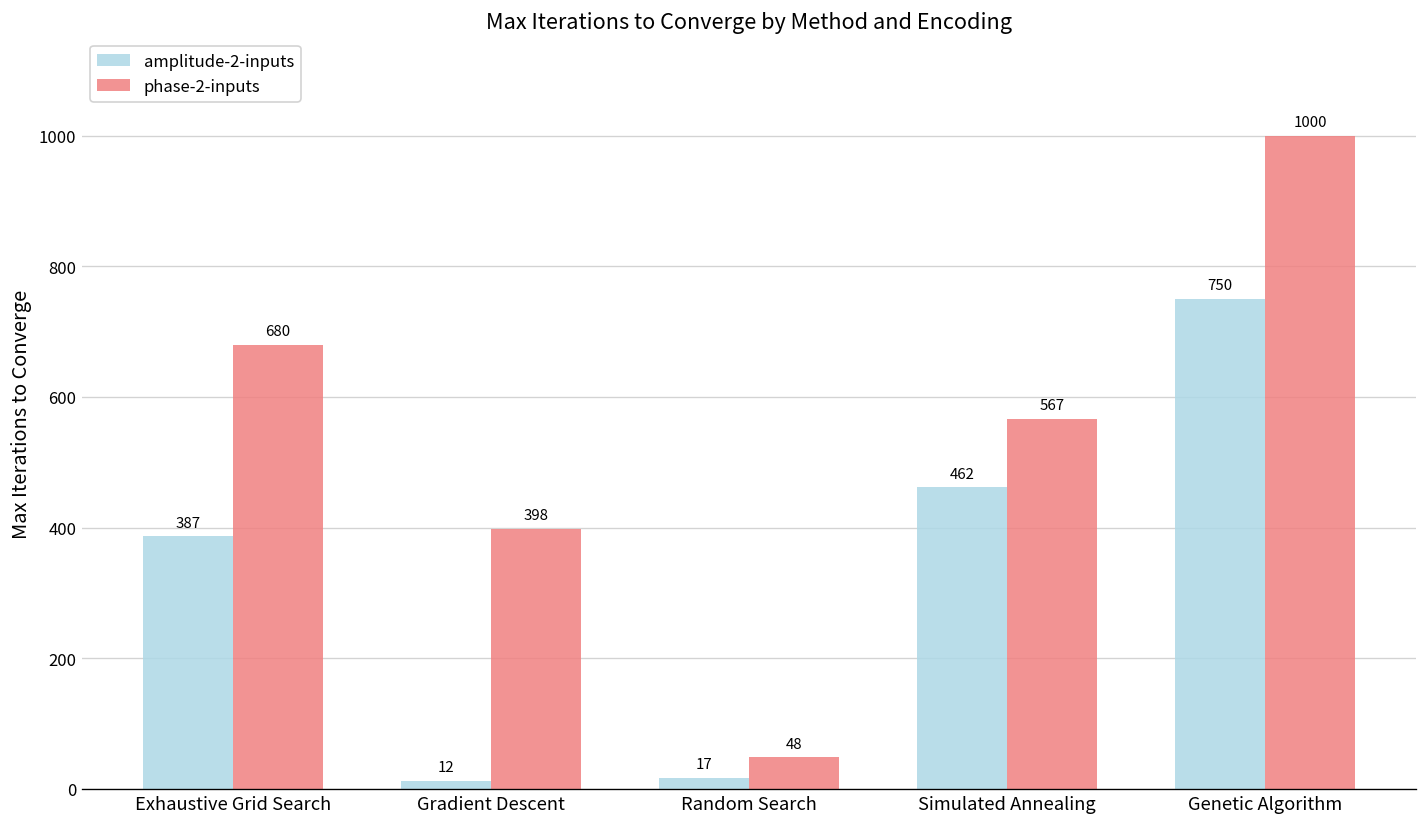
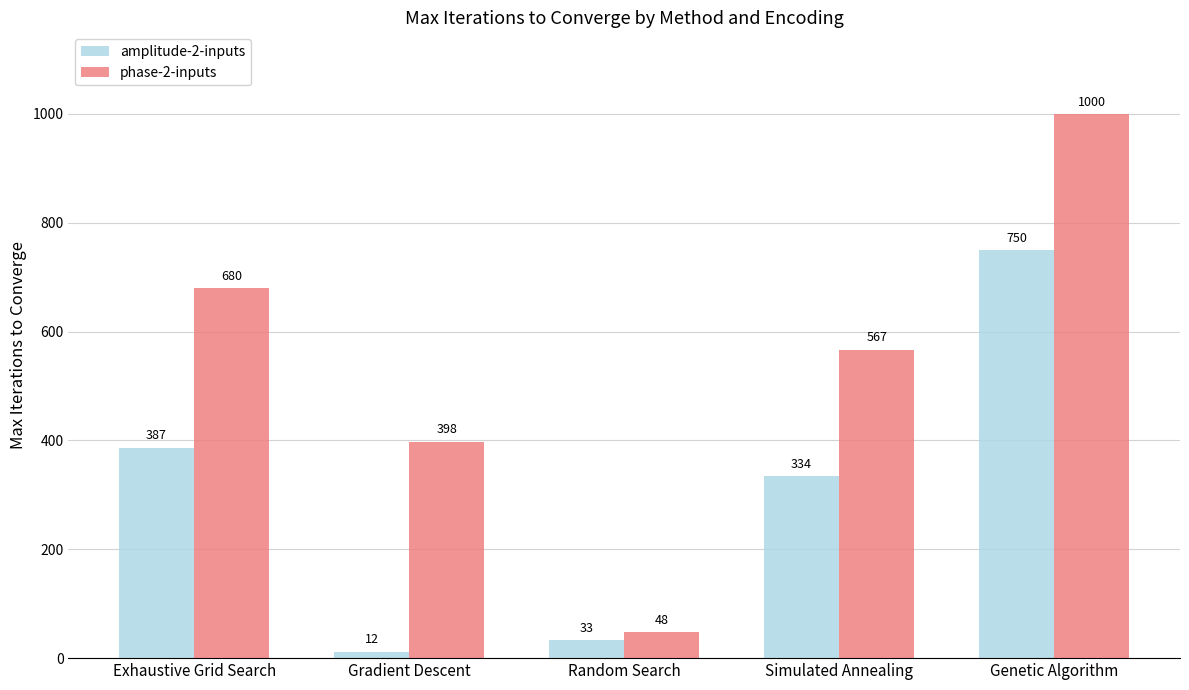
  {
    "amplitude-2-inputs": {
      "Exhaustive Grid Search": 387,
      "Gradient Descent": 12,
-     "Random Search": 17,
-     "Simulated Annealing": 462,
+     "Random Search": 33,
+     "Simulated Annealing": 334,
      "Genetic Algorithm": 750
    },
    "phase-2-inputs": {
      "Exhaustive Grid Search": 680,
      "Gradient Descent": 398,
      "Random Search": 48,
      "Simulated Annealing": 567,
      "Genetic Algorithm": 1000
    }
  }
